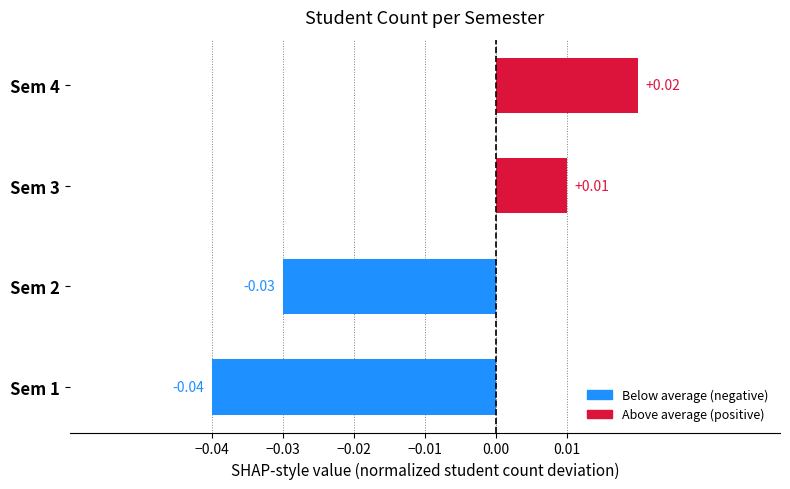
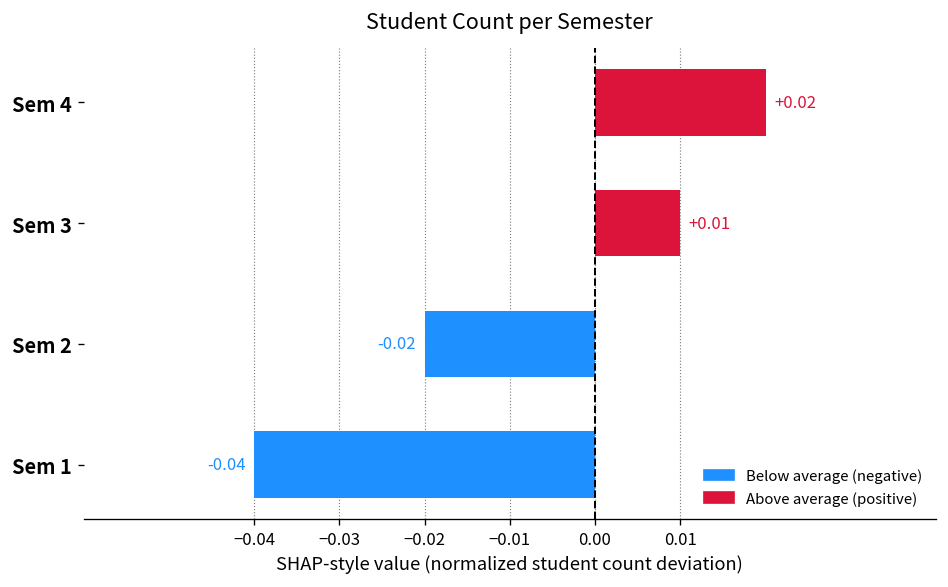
  {
    "Sem 4": "+0.02",
    "Sem 3": "+0.01",
-   "Sem 2": "-0.03",
+   "Sem 2": "-0.02",
    "Sem 1": "-0.04"
  }
